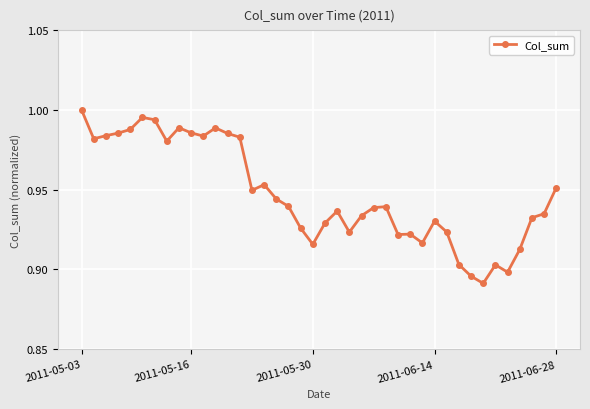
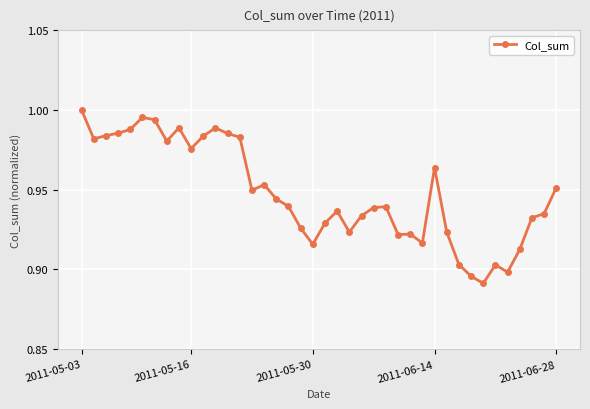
  {
    "2011-05-03": 1.000,
-   "2011-05-16": 0.986,
+   "2011-05-16": 0.976,
    "2011-05-30": 0.916,
-   "2011-06-14": 0.930,
+   "2011-06-14": 0.964,
    "2011-06-28": 0.951
  }
